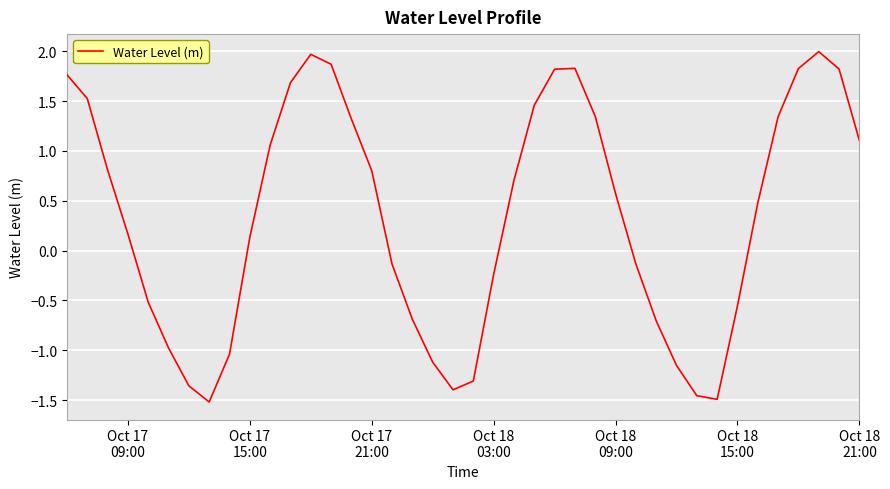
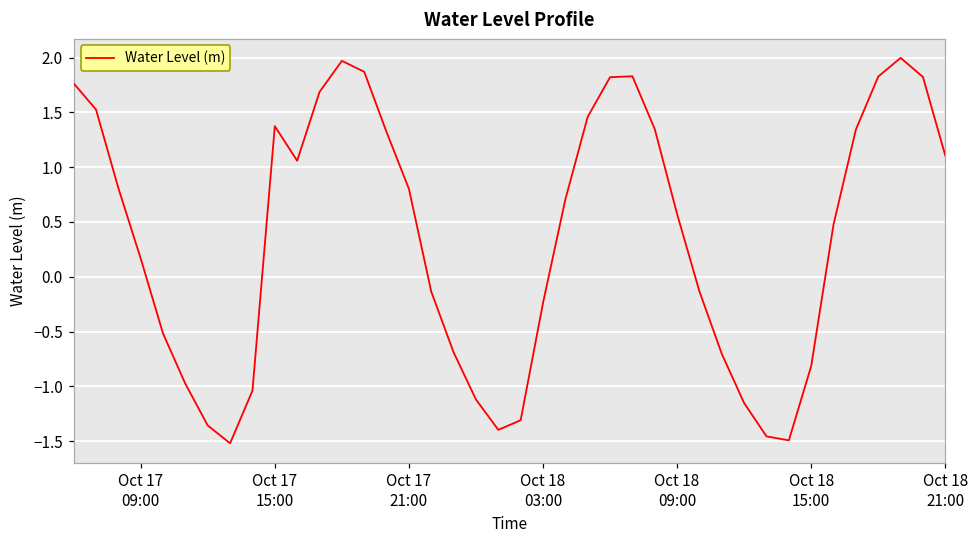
  {
    "Oct 17 09:00": 0.2,
-   "Oct 17 15:00": 0.1,
+   "Oct 17 15:00": 1.4,
    "Oct 17 21:00": 0.8,
    "Oct 18 03:00": -0.2,
    "Oct 18 09:00": 0.6,
-   "Oct 18 15:00": -0.6,
+   "Oct 18 15:00": -0.8,
    "Oct 18 21:00": 1.1
  }
